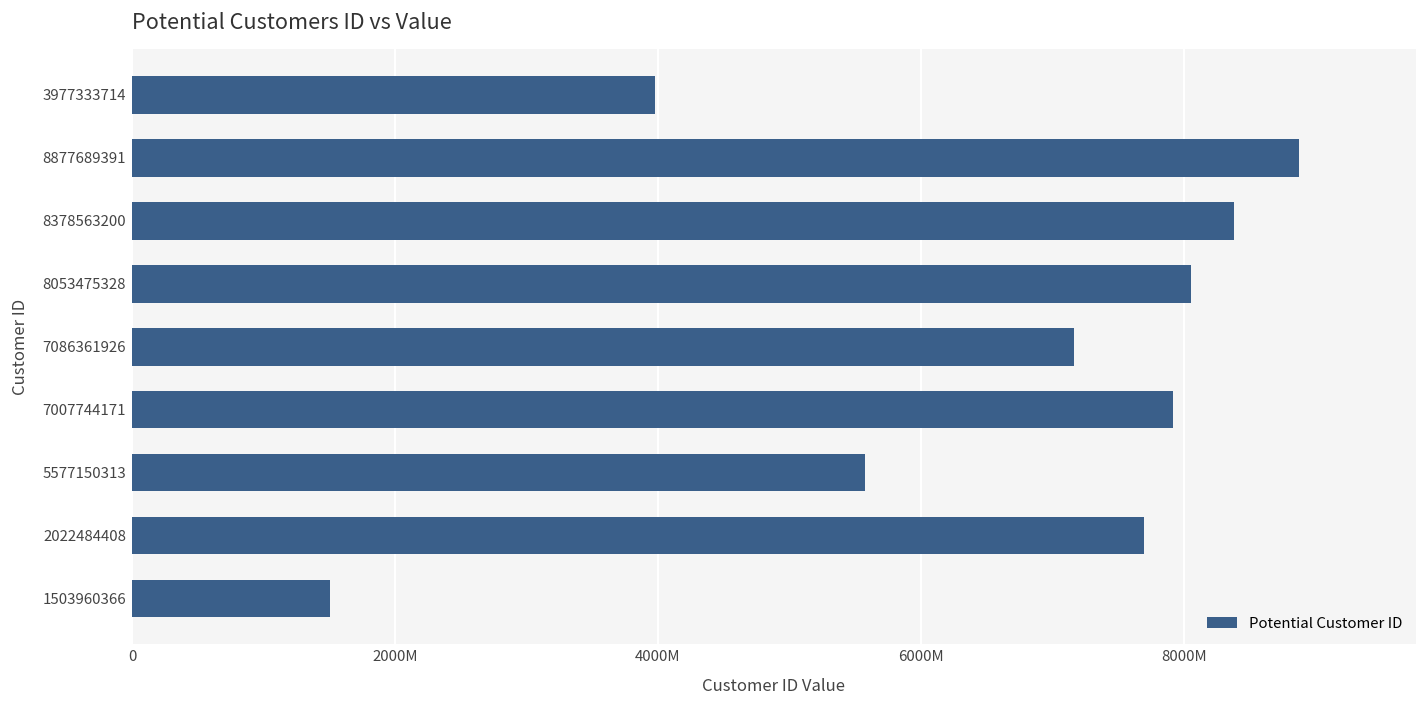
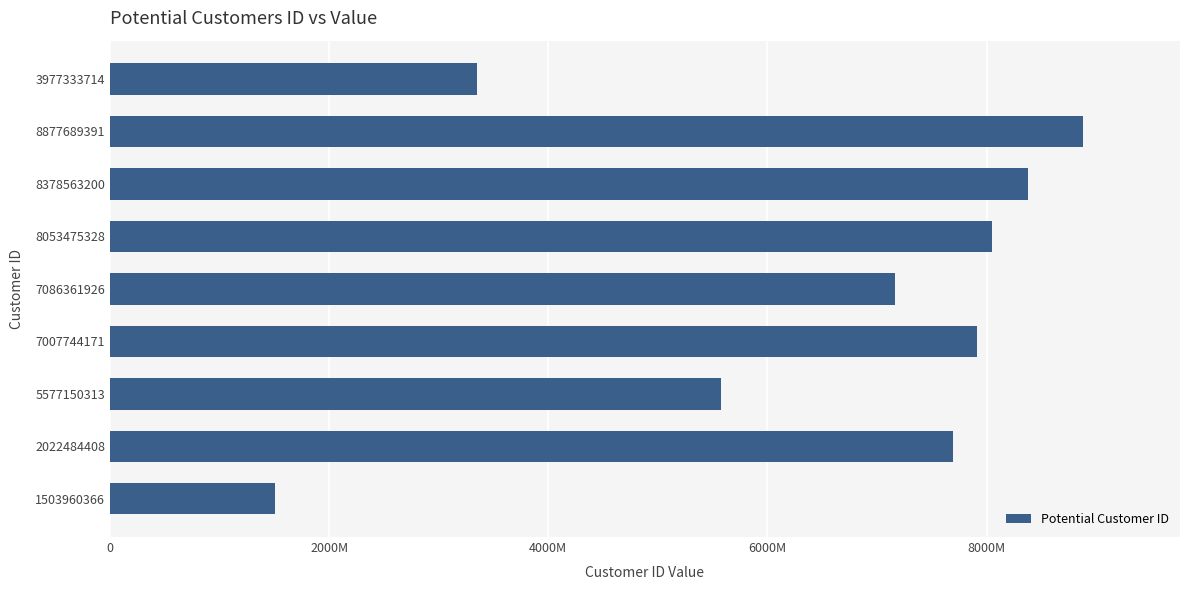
  {
-   "3977333714": 3980000000,
+   "3977333714": 3350000000,
    "8877689391": 8880000000,
    "8378563200": 8380000000,
    "8053475328": 8050000000,
    "7086361926": 7170000000,
    "7007744171": 7910000000,
    "5577150313": 5580000000,
    "2022484408": 7700000000,
    "1503960366": 1500000000
  }
